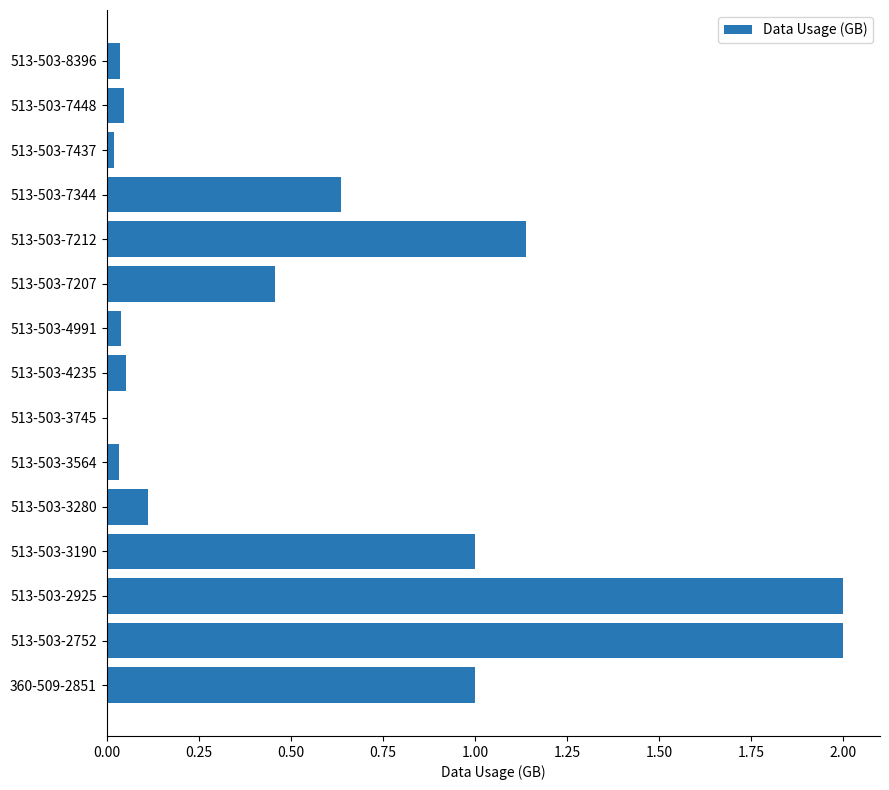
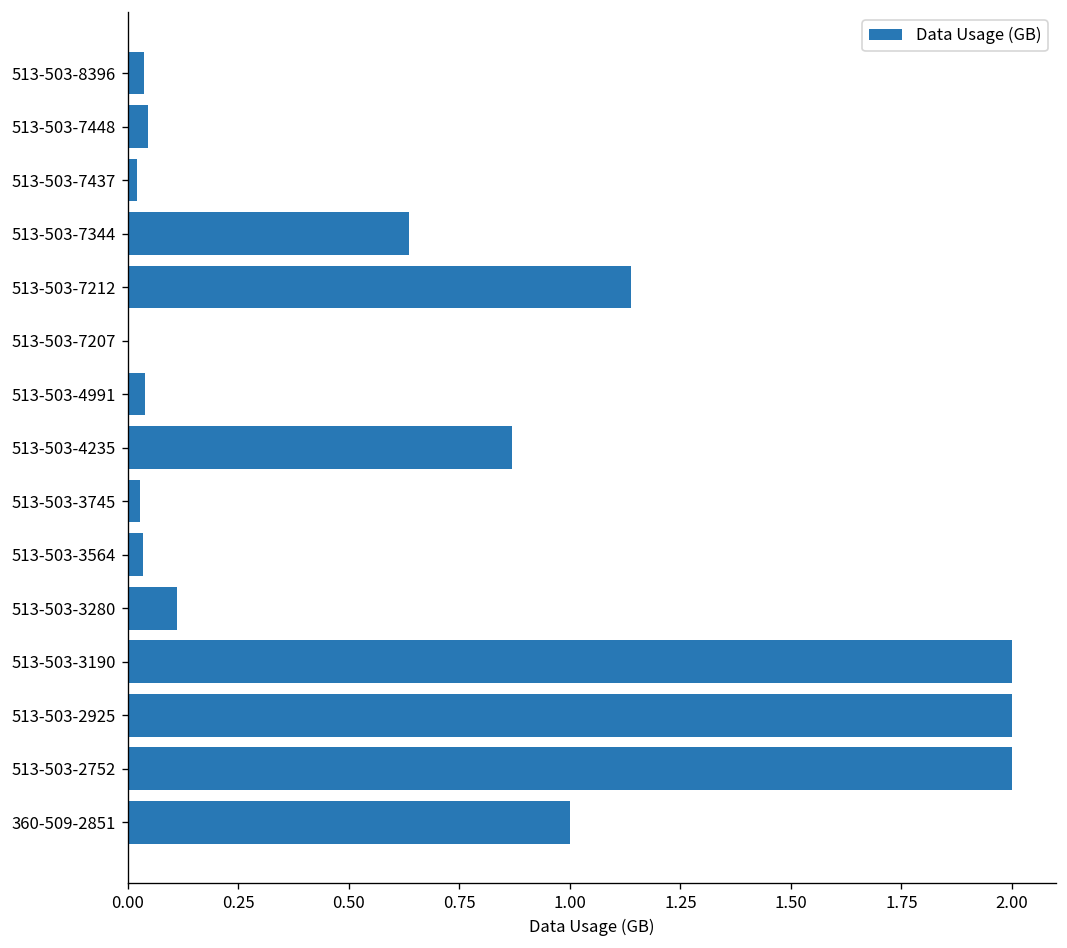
  {
    "513-503-8396": 0.04,
    "513-503-7448": 0.05,
    "513-503-7437": 0.02,
    "513-503-7344": 0.64,
    "513-503-7212": 1.14,
-   "513-503-7207": 0.46,
+   "513-503-7207": 0.00,
    "513-503-4991": 0.04,
-   "513-503-4235": 0.05,
-   "513-503-3745": 0.00,
+   "513-503-4235": 0.87,
+   "513-503-3745": 0.03,
    "513-503-3564": 0.03,
    "513-503-3280": 0.11,
-   "513-503-3190": 1,
+   "513-503-3190": 2,
    "513-503-2925": 2.00,
    "513-503-2752": 2.00,
    "360-509-2851": 1.00
  }
